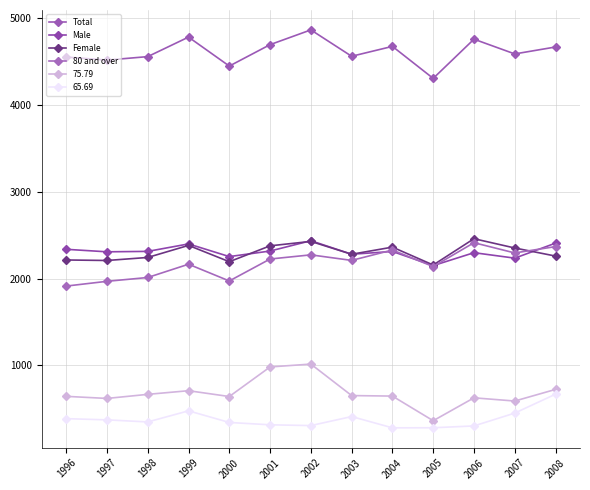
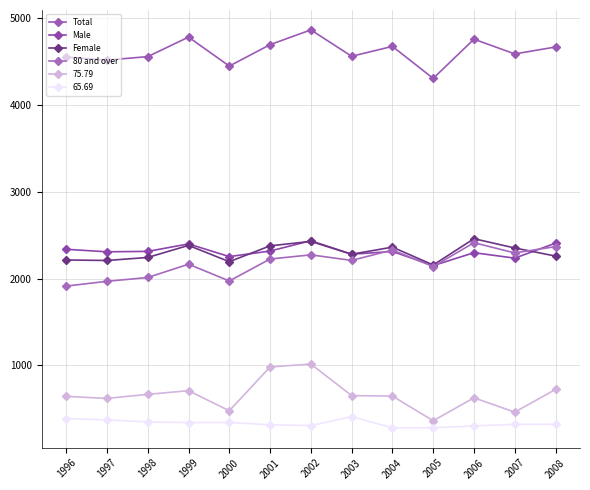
  {
    "75.79": {
      "1996": 600,
      "1997": 600,
      "1998": 700,
      "1999": 700,
-     "2000": 600,
+     "2000": 500,
      "2001": 1000,
      "2002": 1000,
      "2003": 700,
      "2004": 600,
      "2005": 400,
      "2006": 600,
-     "2007": 600,
+     "2007": 500,
      "2008": 700
    },
    "65.69": {
      "1996": 400,
      "1997": 400,
      "1998": 300,
-     "1999": 500,
+     "1999": 300,
      "2000": 300,
      "2001": 300,
      "2002": 300,
      "2003": 400,
      "2004": 300,
      "2005": 300,
      "2006": 300,
-     "2007": 500,
-     "2008": 700
+     "2007": 300,
+     "2008": 300
    }
  }
